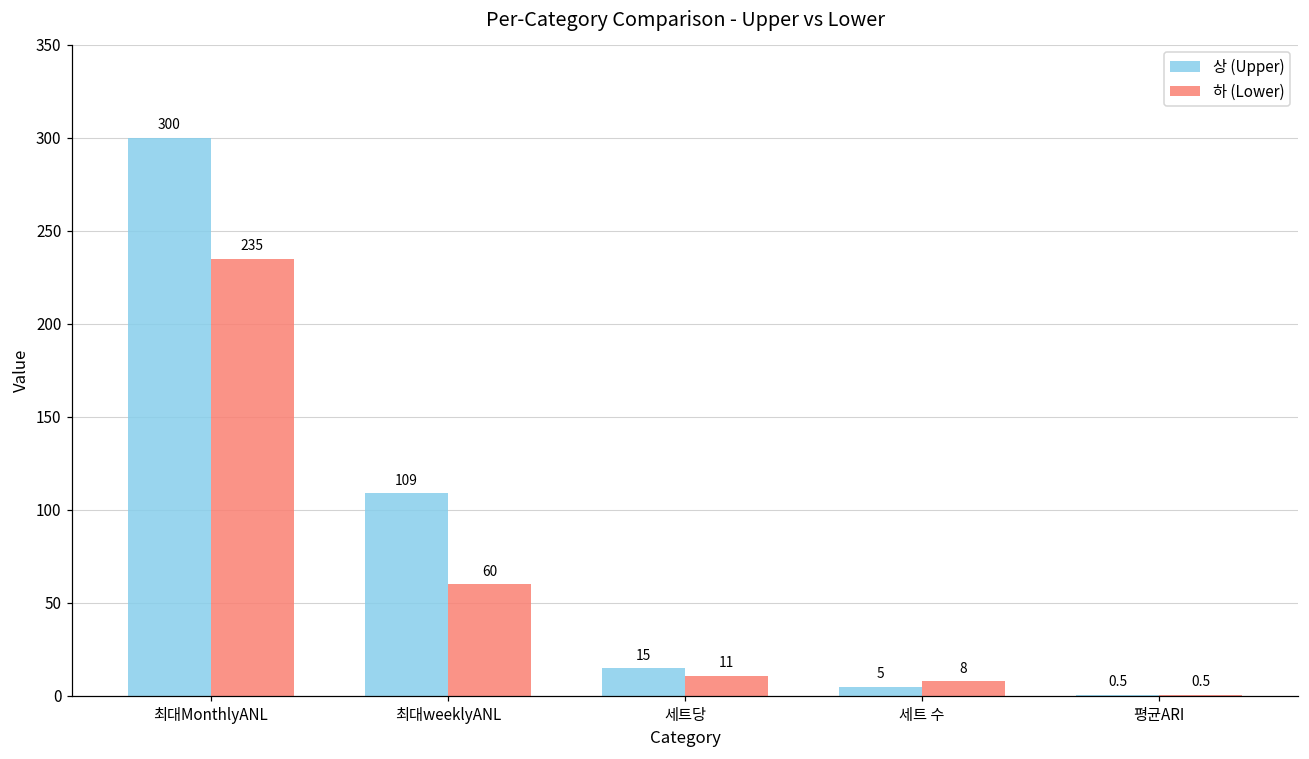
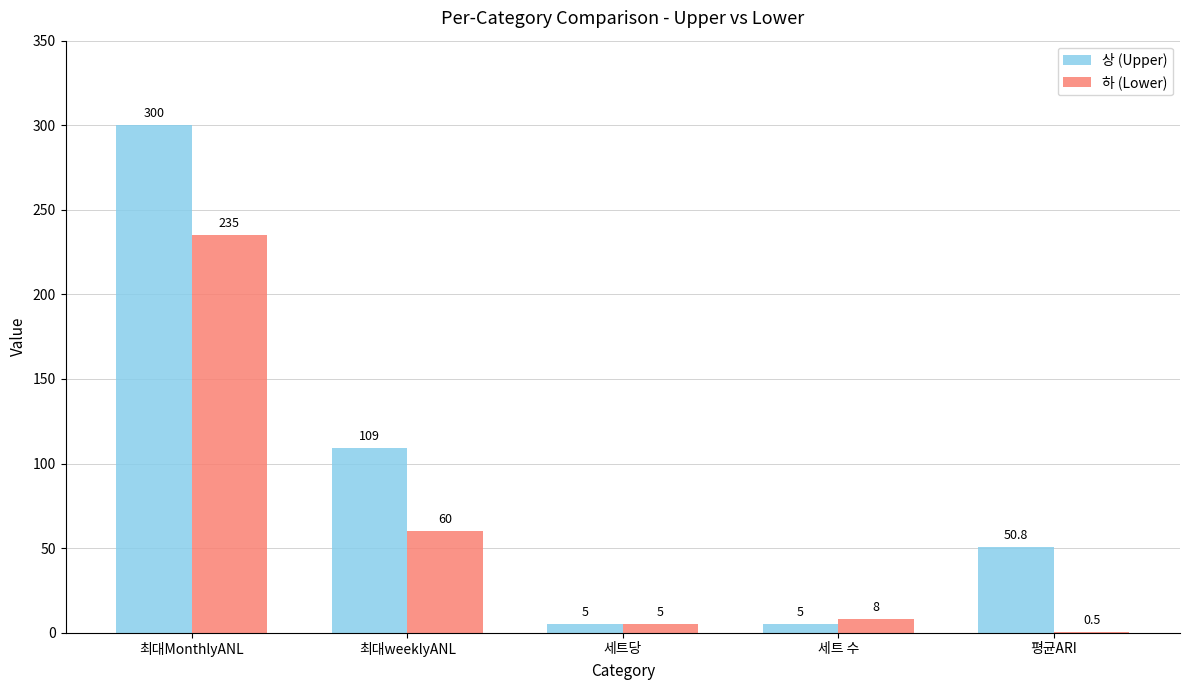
  {
    "상 (Upper)": {
      "최대MonthlyANL": 300,
      "최대weeklyANL": 109,
-     "세트당": 15,
+     "세트당": 5,
      "세트 수": 5,
-     "평균ARI": 0.5
+     "평균ARI": 50.8
    },
    "하 (Lower)": {
      "최대MonthlyANL": 235,
      "최대weeklyANL": 60,
-     "세트당": 11,
+     "세트당": 5,
      "세트 수": 8,
      "평균ARI": 0.5
    }
  }
